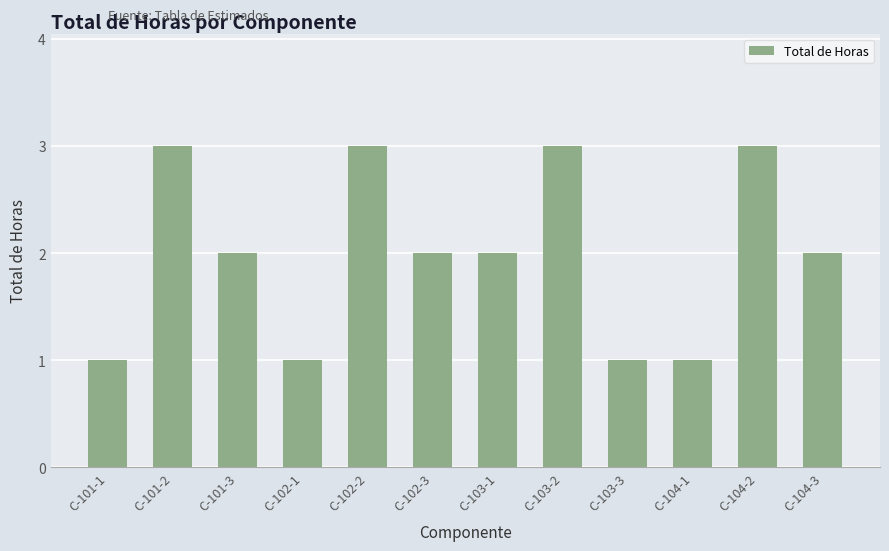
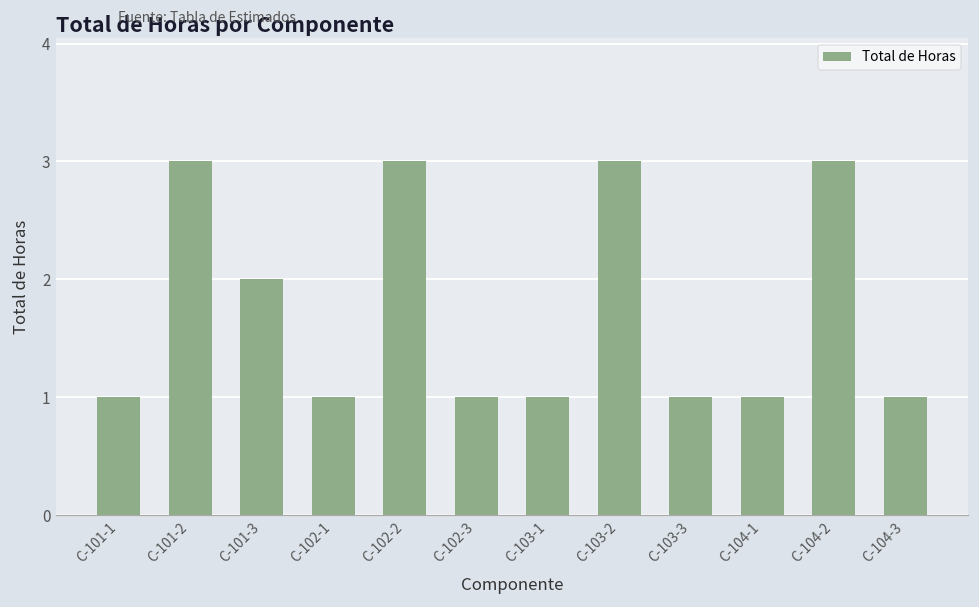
  {
    "C-101-1": 1,
    "C-101-2": 3,
    "C-101-3": 2,
    "C-102-1": 1,
    "C-102-2": 3,
-   "C-102-3": 2,
-   "C-103-1": 2,
+   "C-102-3": 1,
+   "C-103-1": 1,
    "C-103-2": 3,
    "C-103-3": 1,
    "C-104-1": 1,
    "C-104-2": 3,
-   "C-104-3": 2
+   "C-104-3": 1
  }
